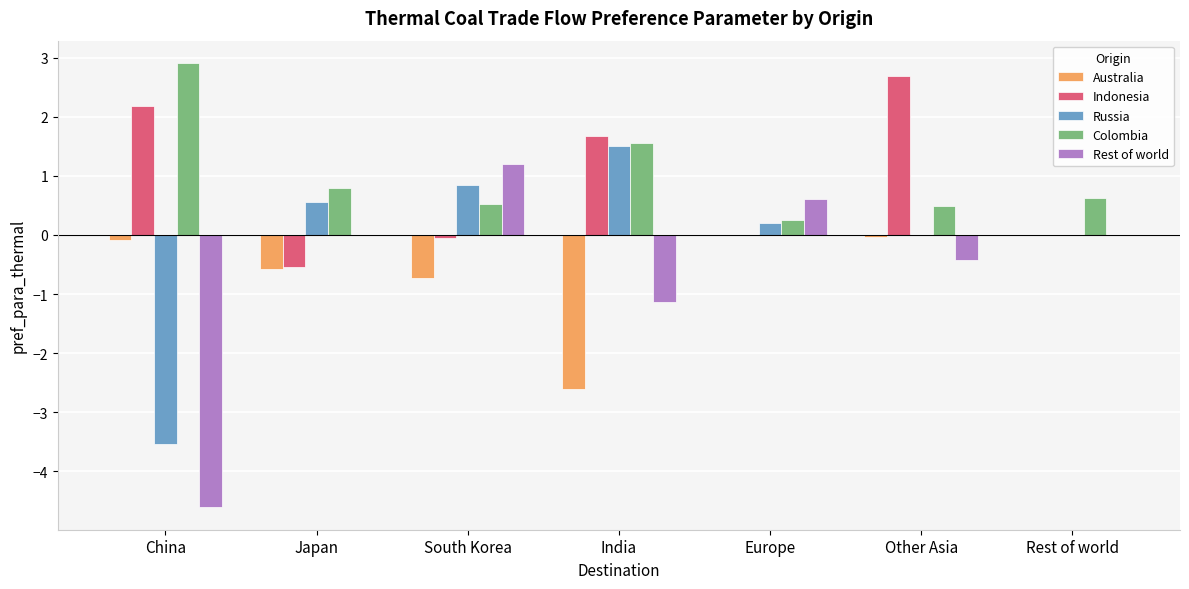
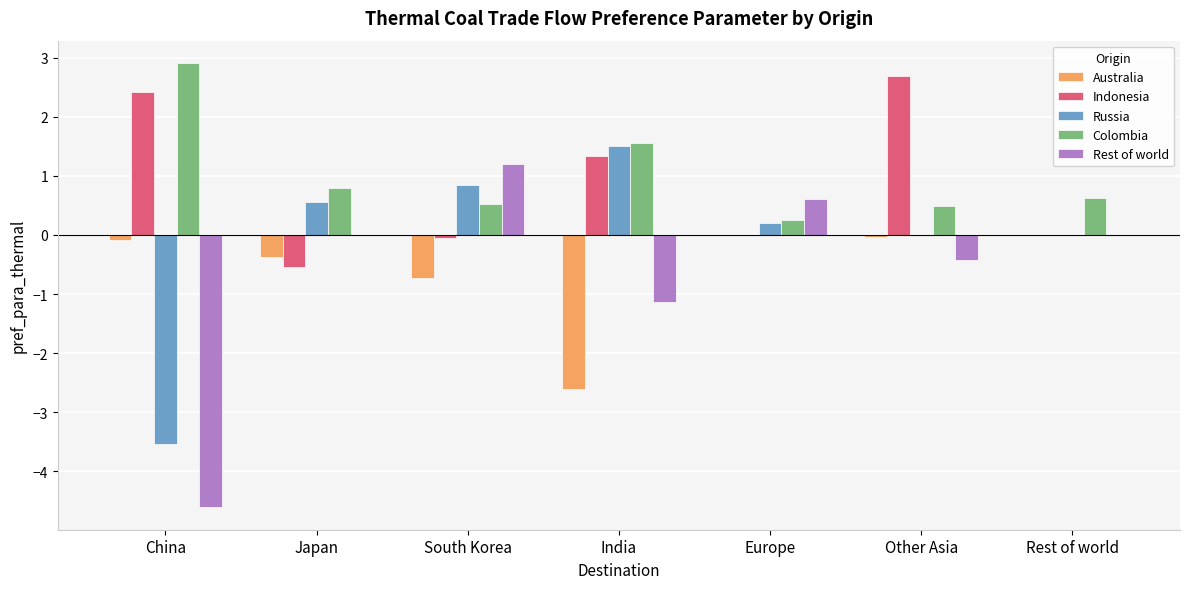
  {
    "Australia": {
      "China": -0.1,
-     "Japan": -0.6,
+     "Japan": -0.4,
      "South Korea": -0.7,
      "India": -2.6,
      "Europe": 0.0,
      "Rest of world": 0.0
    },
    "Indonesia": {
-     "China": 2.2,
+     "China": 2.4,
      "Japan": -0.5,
      "South Korea": -0.1,
-     "India": 1.7,
+     "India": 1.3,
      "Europe": 0.0,
      "Other Asia": 2.7,
      "Rest of world": 0.0
    },
    "Russia": {
      "China": -3.5,
      "Japan": 0.6,
      "South Korea": 0.8,
      "India": 1.5,
      "Europe": 0.2,
      "Other Asia": 0.0,
      "Rest of world": 0.0
    },
    "Colombia": {
      "China": 2.9,
      "Japan": 0.8,
      "South Korea": 0.5,
      "India": 1.6,
      "Europe": 0.3,
      "Other Asia": 0.5,
      "Rest of world": 0.6
    },
    "Rest of world": {
      "China": -4.6,
      "Japan": 0.0,
      "South Korea": 1.2,
      "India": -1.1,
      "Europe": 0.6,
      "Other Asia": -0.4,
      "Rest of world": 0.0
    }
  }
